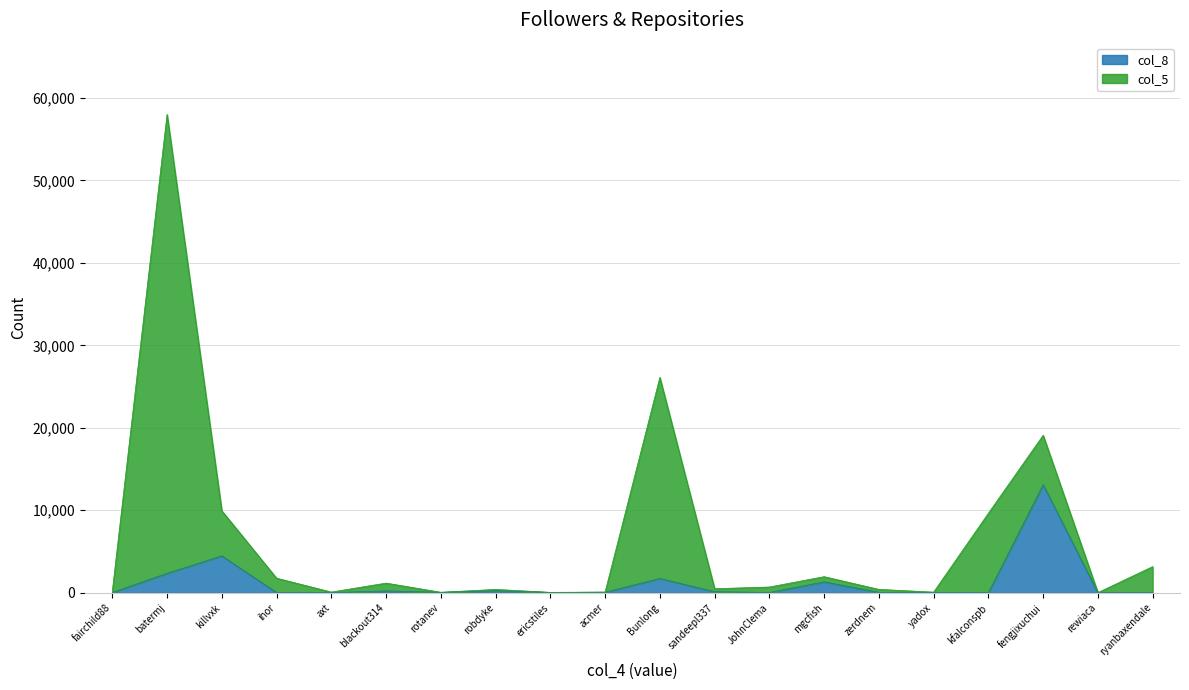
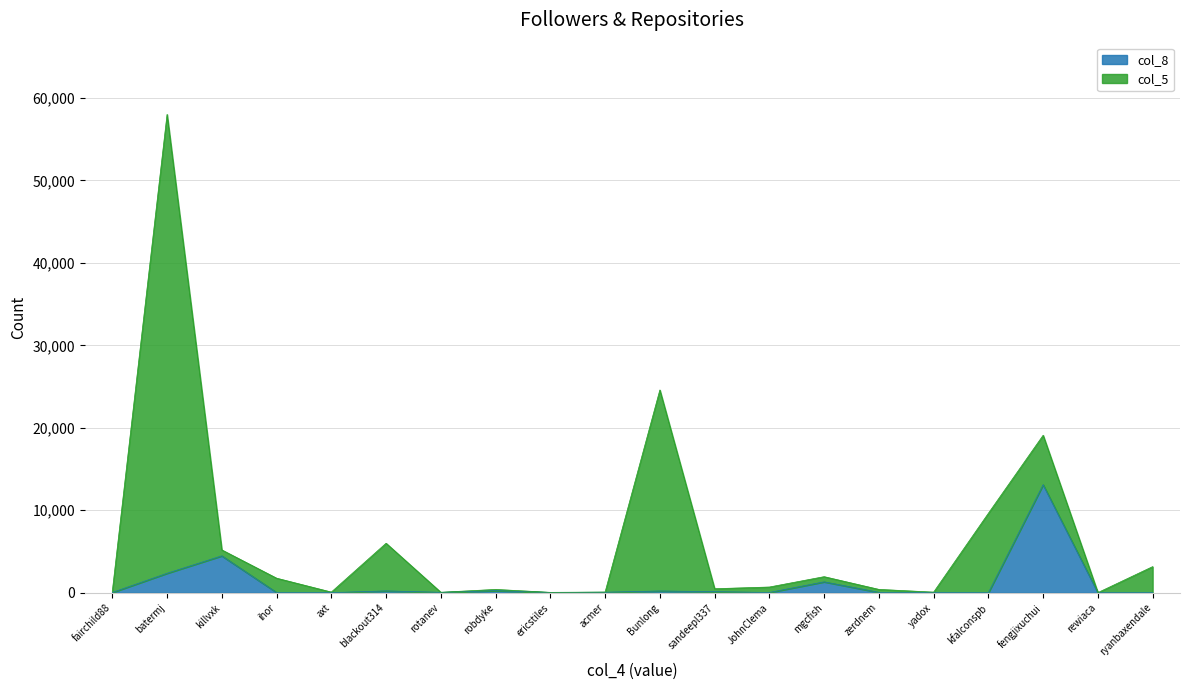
  {
    "col_8": {
      "batermj": "2,000",
      "killvxk": "4,000",
      "ihor": "0",
      "blackout314": "0",
-     "Bunlong": "2,000",
+     "Bunlong": "0",
      "sandeepl337": "0",
      "JohnClema": "0",
      "mgcfish": "1,000",
      "zerdnem": "0",
      "kfalconspb": "0",
      "fengjixuchui": "13,000",
      "ryanbaxendale": "0"
    },
    "col_5": {
      "batermj": "56,000",
-     "killvxk": "5,000",
+     "killvxk": "1,000",
      "ihor": "2,000",
-     "blackout314": "1,000",
+     "blackout314": "6,000",
      "Bunlong": "24,000",
      "sandeepl337": "0",
      "JohnClema": "1,000",
      "mgcfish": "1,000",
      "zerdnem": "0",
      "kfalconspb": "10,000",
      "fengjixuchui": "6,000",
      "ryanbaxendale": "3,000"
    }
  }
